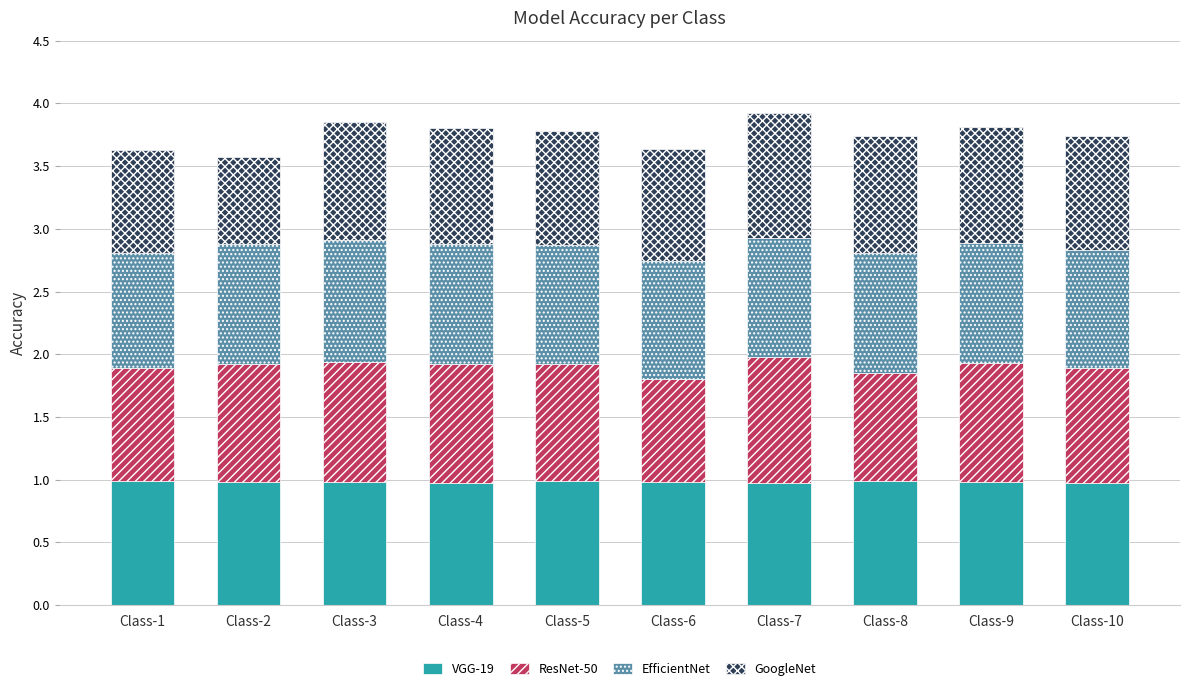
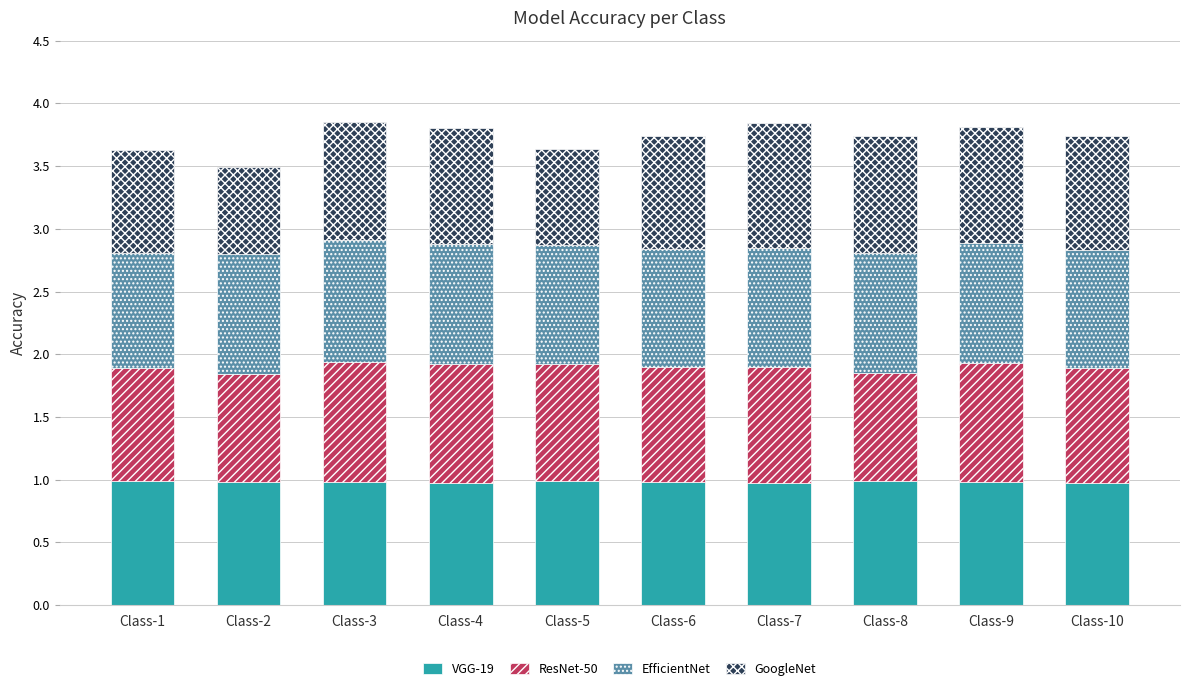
  {
    "ResNet-50": {
      "Class-1": 0.90,
-     "Class-2": 0.94,
+     "Class-2": 0.86,
      "Class-3": 0.96,
      "Class-4": 0.95,
      "Class-5": 0.93,
-     "Class-6": 0.82,
-     "Class-7": 1.01,
+     "Class-6": 0.92,
+     "Class-7": 0.93,
      "Class-8": 0.86,
      "Class-9": 0.95,
      "Class-10": 0.92
    },
    "GoogleNet": {
      "Class-1": 0.82,
      "Class-2": 0.69,
      "Class-3": 0.94,
      "Class-4": 0.92,
-     "Class-5": 0.91,
+     "Class-5": 0.77,
      "Class-6": 0.90,
      "Class-7": 0.99,
      "Class-8": 0.93,
      "Class-9": 0.92,
      "Class-10": 0.91
    }
  }
